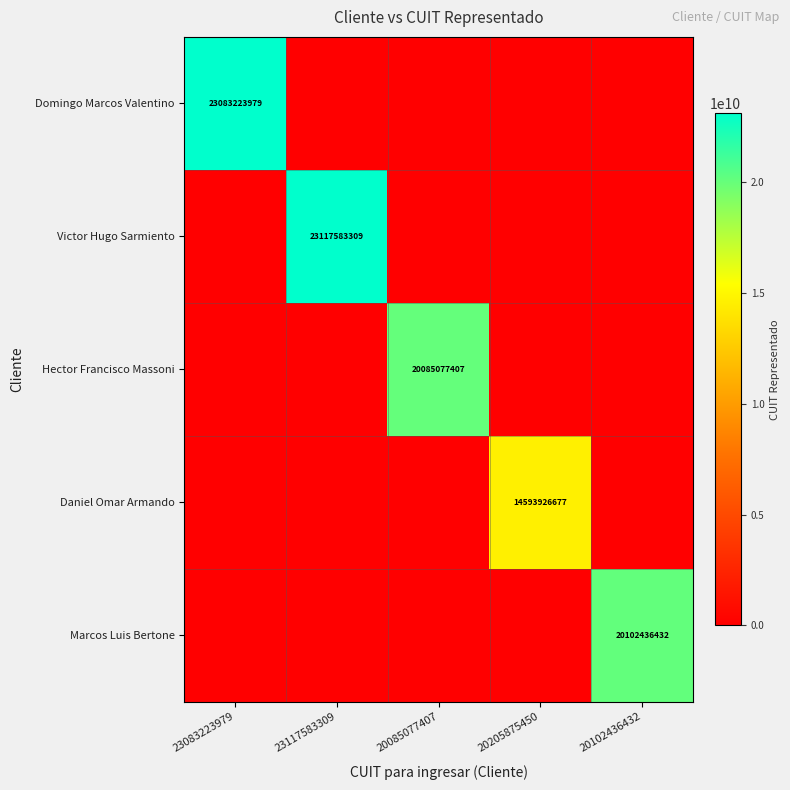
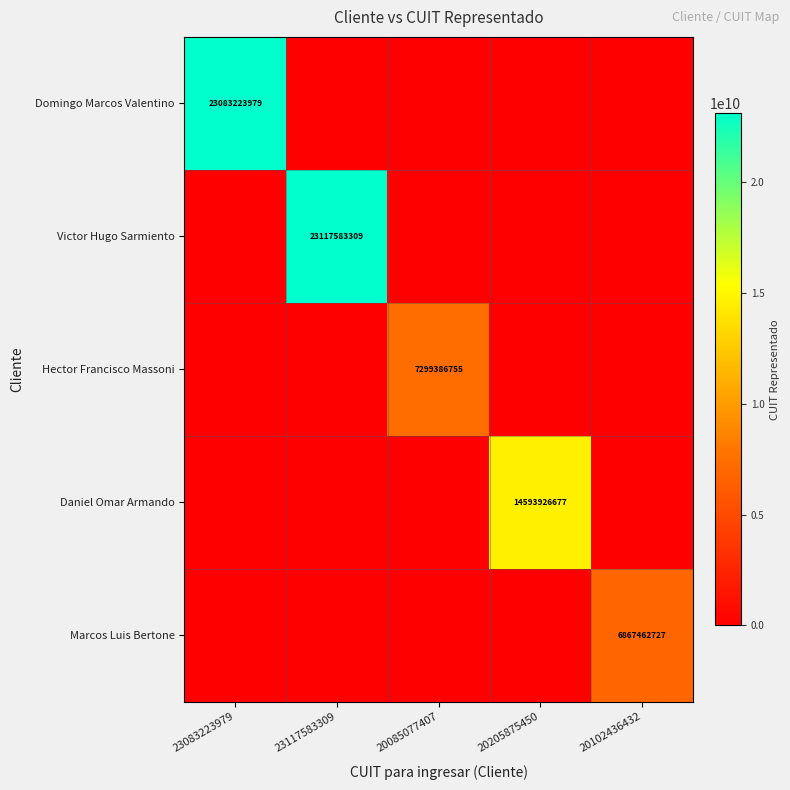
  {
    "Domingo Marcos Valentino": {
      "23083223979": 23083223979
    },
    "Victor Hugo Sarmiento": {
      "23117583309": 23117583309
    },
    "Hector Francisco Massoni": {
-     "20085077407": 20085077407
+     "20085077407": 7299386755
    },
    "Daniel Omar Armando": {
      "20205875450": 14593926677
    },
    "Marcos Luis Bertone": {
-     "20102436432": 20102436432
+     "20102436432": 6867462727
    }
  }
